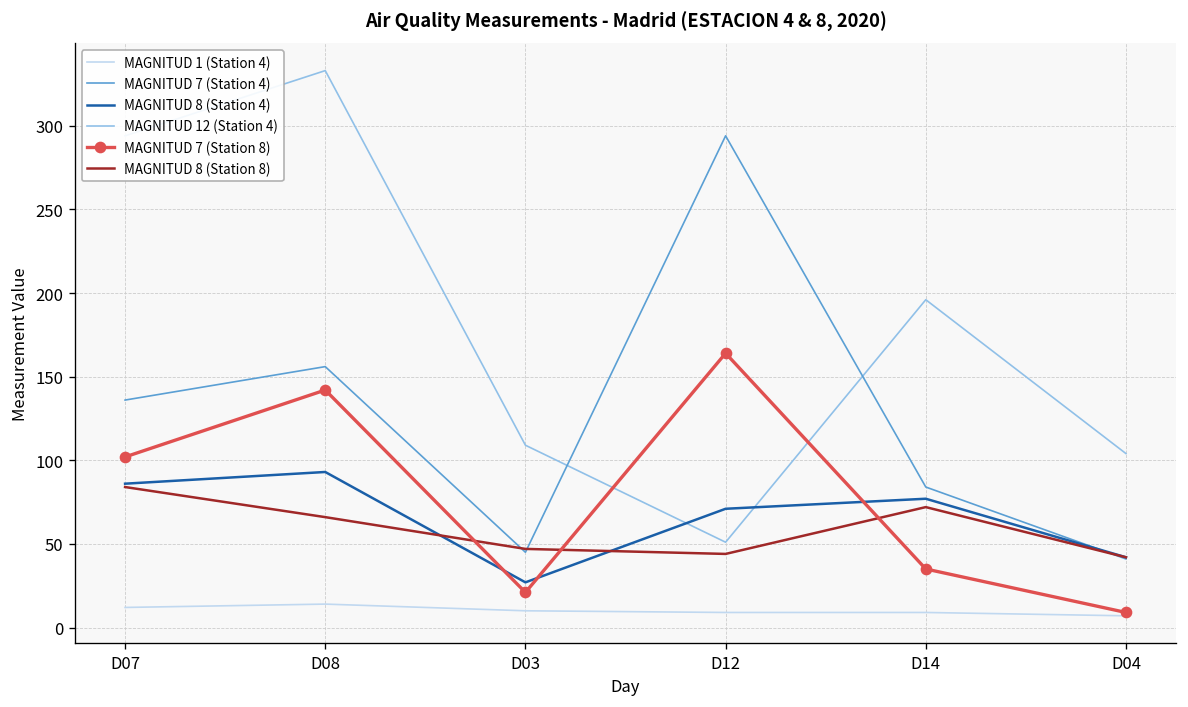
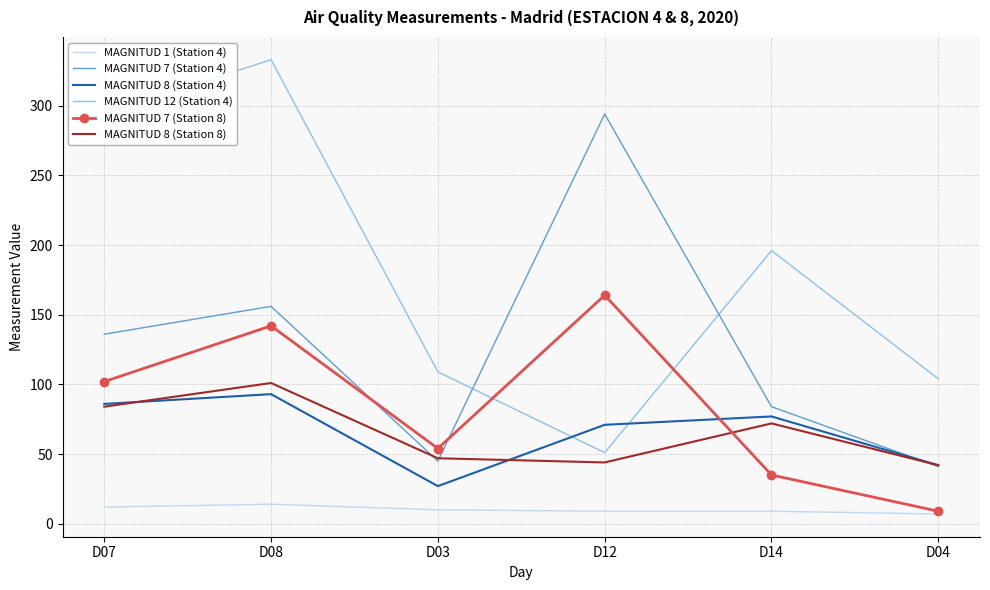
  {
    "MAGNITUD 7 (Station 4)": {
      "D07": 136,
      "D08": 156,
      "D03": 45,
      "D12": 294,
      "D14": 84
    },
    "MAGNITUD 8 (Station 4)": {
      "D07": 86,
      "D08": 93,
      "D03": 27,
      "D12": 71,
      "D14": 77
    },
    "MAGNITUD 7 (Station 8)": {
      "D07": 102,
      "D08": 142,
-     "D03": 21,
+     "D03": 54,
      "D12": 164,
      "D14": 35,
      "D04": 9
    },
    "MAGNITUD 8 (Station 8)": {
      "D07": 84,
-     "D08": 66,
+     "D08": 101,
      "D03": 47,
      "D12": 44,
      "D14": 72
    }
  }
